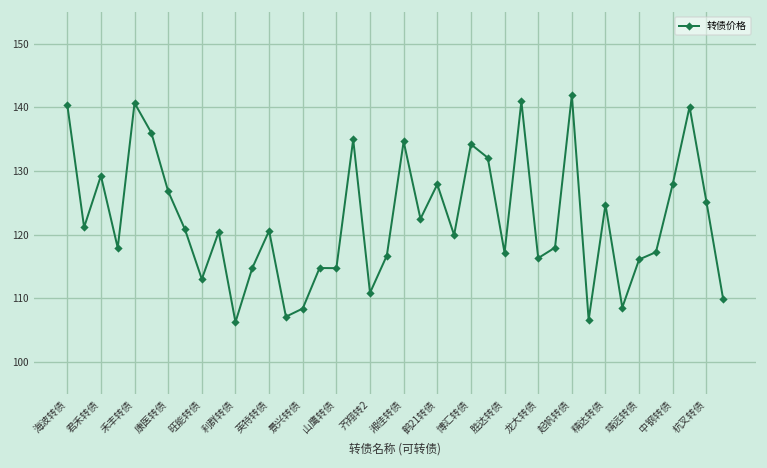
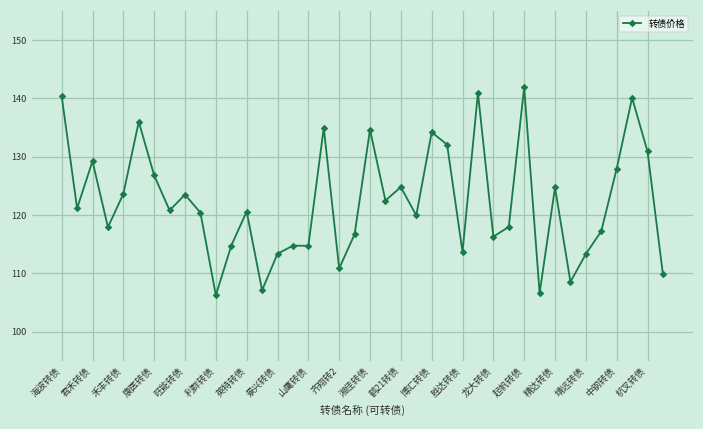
  {
    "海波转债": 140,
    "君禾转债": 129,
-   "禾丰转债": 141,
+   "禾丰转债": 124,
    "康医转债": 127,
-   "旺能转债": 113,
+   "旺能转债": 124,
    "利群转债": 106,
    "英特转债": 121,
-   "景兴转债": 108,
+   "景兴转债": 113,
    "山鹰转债": 115,
    "齐翔转2": 111,
    "湘佳转债": 135,
-   "鹤21转债": 128,
+   "鹤21转债": 125,
    "博汇转债": 134,
-   "胜达转债": 117,
+   "胜达转债": 114,
    "龙大转债": 116,
    "起帆转债": 142,
    "精达转债": 125,
-   "靖远转债": 116,
+   "靖远转债": 113,
    "中钢转债": 128,
-   "杭叉转债": 125
+   "杭叉转债": 131
  }
